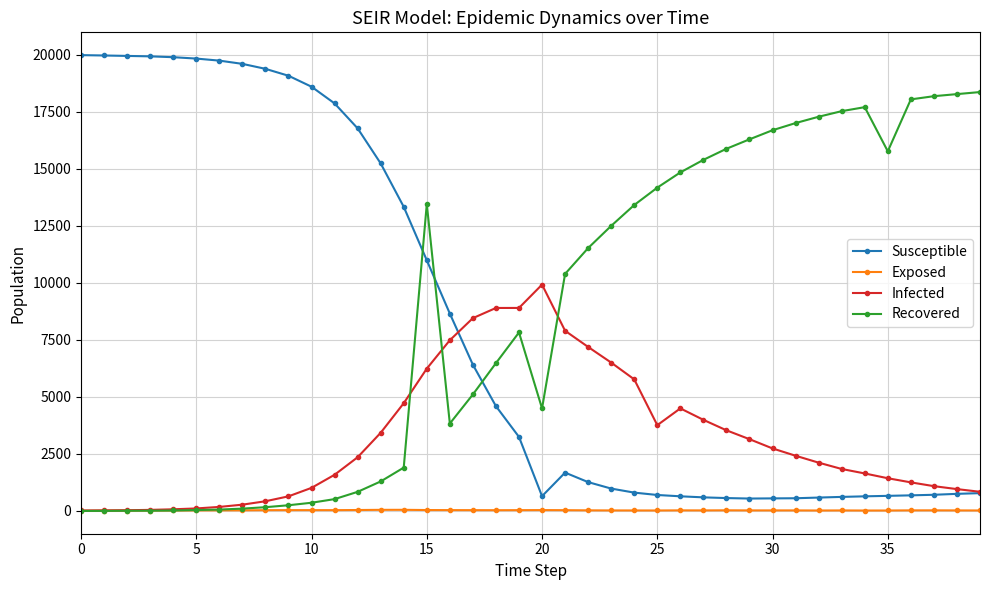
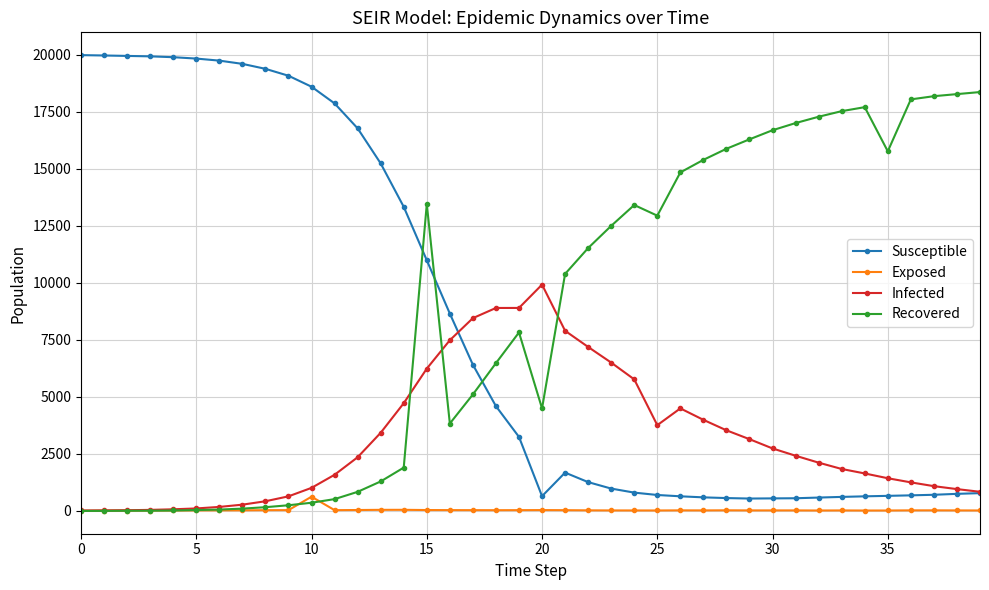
  {
    "Susceptible": {
      "0": 20000,
      "5": 19800,
      "10": 18600,
      "15": 11000,
      "20": 600,
      "25": 700,
      "30": 600,
      "35": 700
    },
    "Exposed": {
-     "10": 0,
+     "10": 600,
      "15": 0,
      "20": 0,
      "25": 0,
      "30": 0,
      "35": 0
    },
    "Infected": {
      "10": 1000,
      "15": 6200,
      "20": 9900,
      "25": 3800,
      "30": 2700,
      "35": 1400
    },
    "Recovered": {
      "10": 400,
      "15": 13500,
      "20": 4500,
-     "25": 14200,
+     "25": 12900,
      "30": 16700,
      "35": 15800
    }
  }
